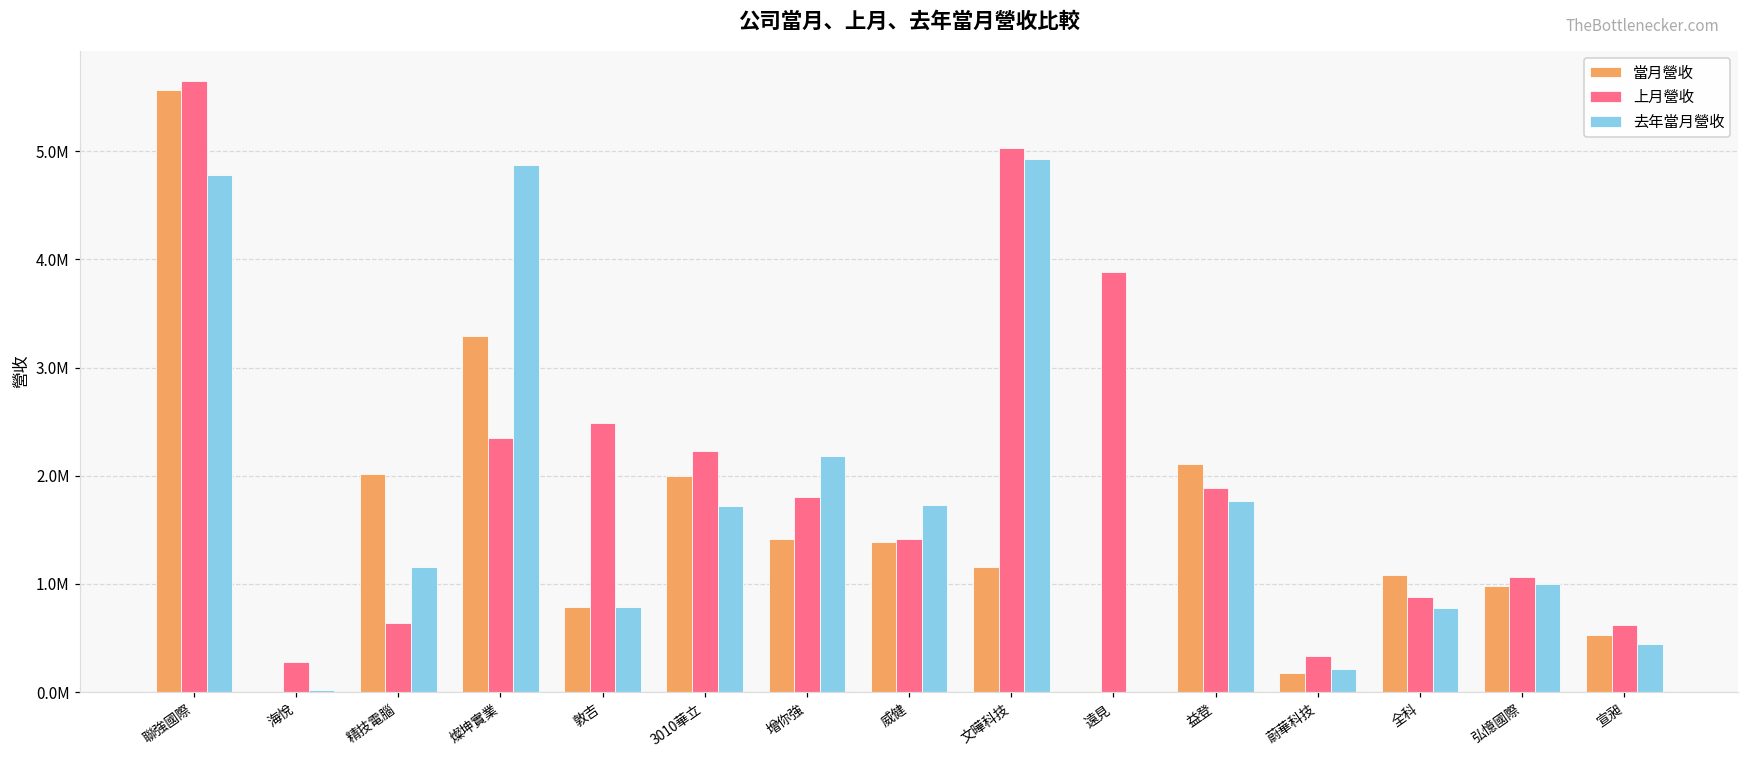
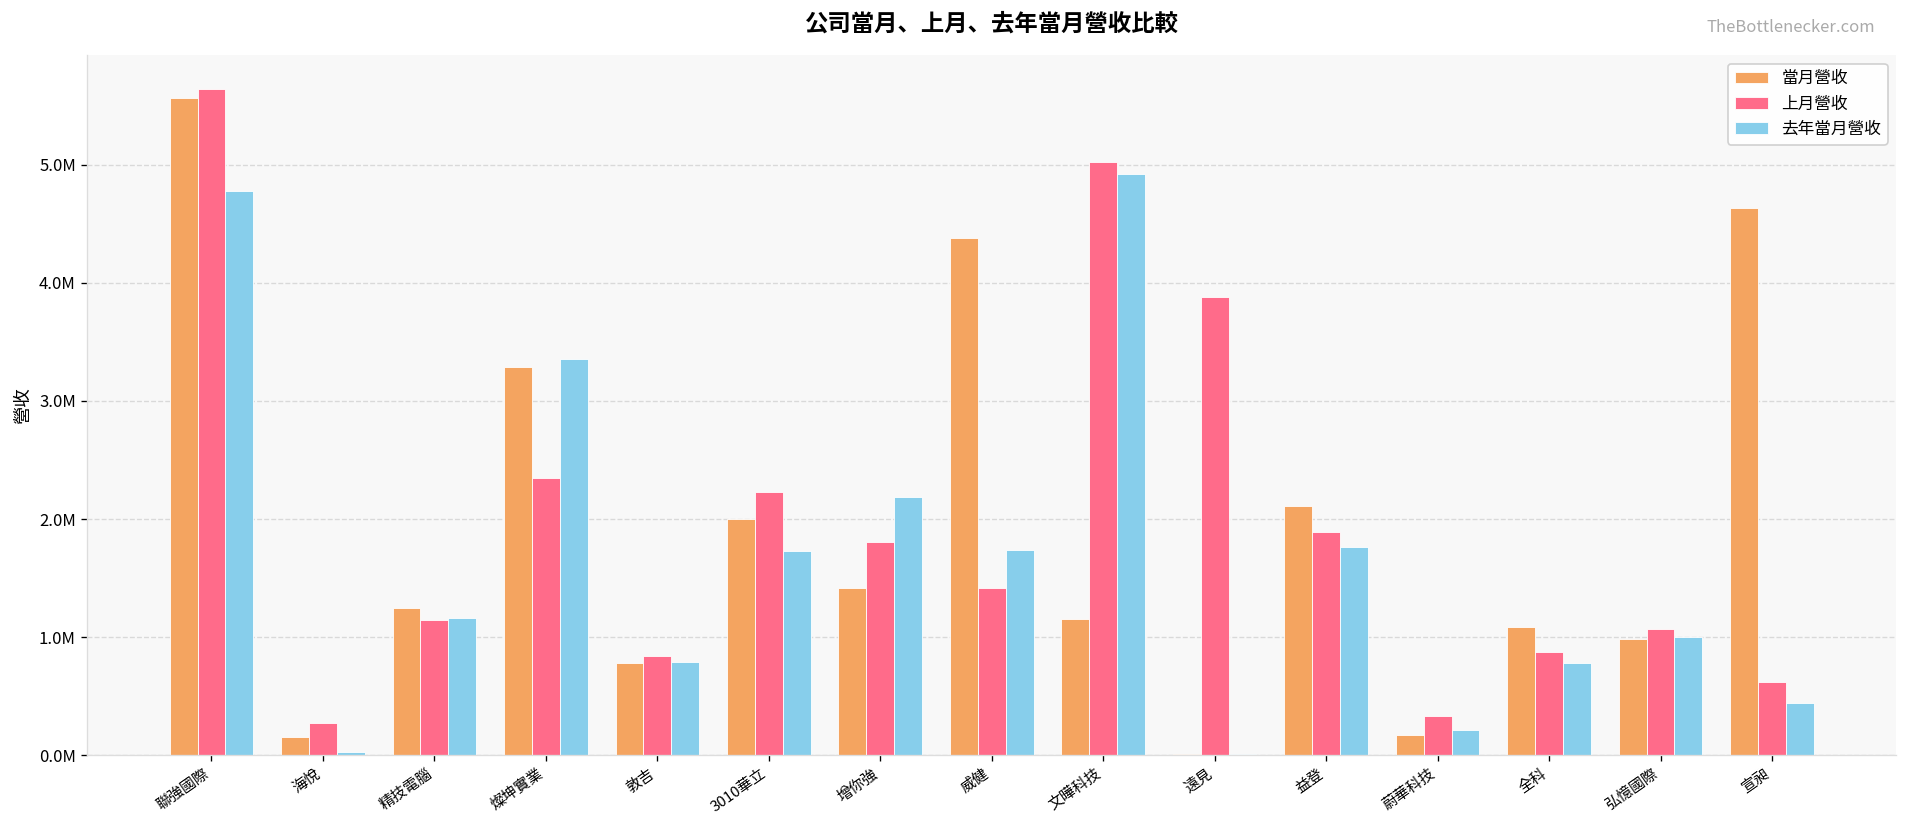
  {
    "當月營收": {
      "聯強國際": 5600000,
-     "海悅": 0,
-     "精技電腦": 2000000,
+     "海悅": 200000,
+     "精技電腦": 1200000,
      "燦坤實業": 3300000,
      "敦吉": 800000,
      "3010華立": 2000000,
      "增你強": 1400000,
-     "威健": 1400000,
+     "威健": 4400000,
      "文曄科技": 1200000,
      "益登": 2100000,
      "蔚華科技": 200000,
      "全科": 1100000,
      "弘憶國際": 1000000,
-     "宣昶": 500000
+     "宣昶": 4600000
    },
    "上月營收": {
      "聯強國際": 5600000,
      "海悅": 300000,
-     "精技電腦": 600000,
+     "精技電腦": 1100000,
      "燦坤實業": 2400000,
-     "敦吉": 2500000,
+     "敦吉": 800000,
      "3010華立": 2200000,
      "增你強": 1800000,
      "威健": 1400000,
      "文曄科技": 5000000,
      "遠見": 3900000,
      "益登": 1900000,
      "蔚華科技": 300000,
      "全科": 900000,
      "弘憶國際": 1100000,
      "宣昶": 600000
    },
    "去年當月營收": {
      "聯強國際": 4800000,
      "精技電腦": 1200000,
-     "燦坤實業": 4900000,
+     "燦坤實業": 3400000,
      "敦吉": 800000,
      "3010華立": 1700000,
      "增你強": 2200000,
      "威健": 1700000,
      "文曄科技": 4900000,
      "益登": 1800000,
      "蔚華科技": 200000,
      "全科": 800000,
      "弘憶國際": 1000000,
      "宣昶": 400000
    }
  }
